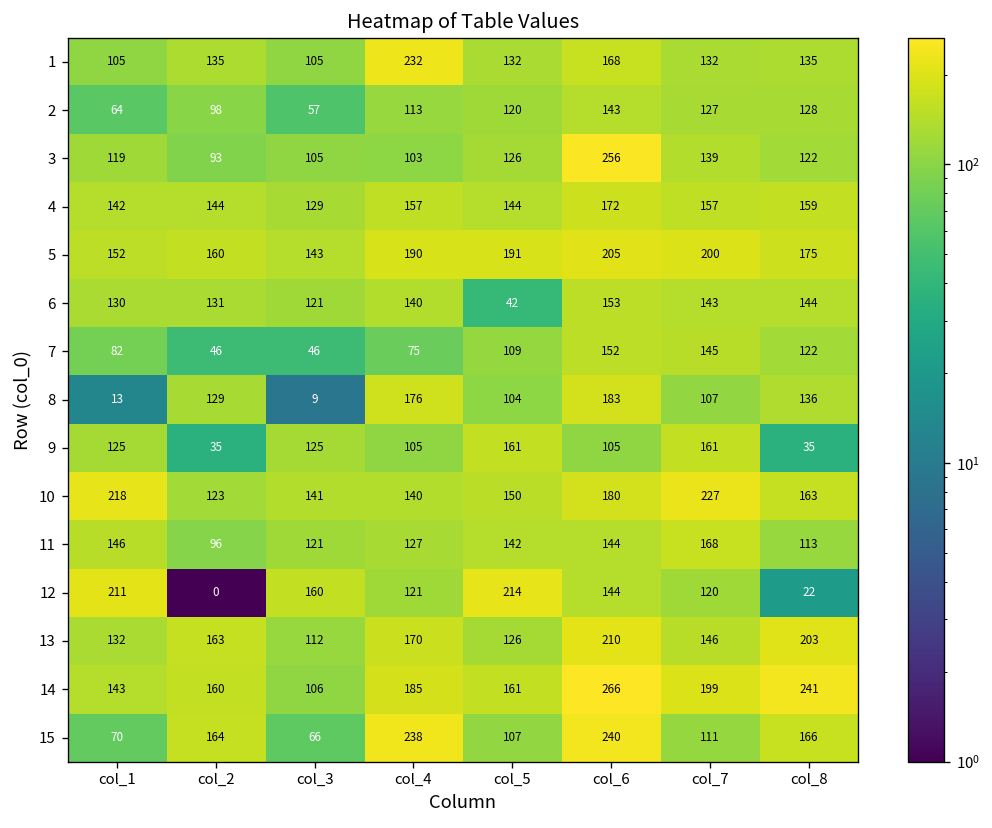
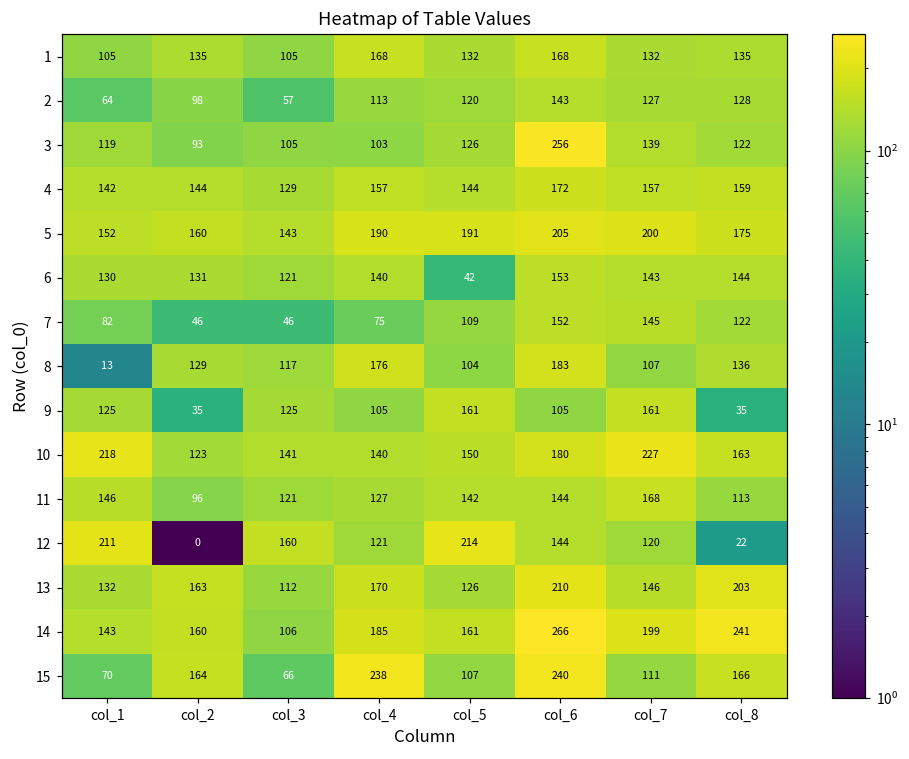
  {
    "1": {
      "col_1": 105,
      "col_2": 135,
      "col_3": 105,
-     "col_4": 232,
+     "col_4": 168,
      "col_5": 132,
      "col_6": 168,
      "col_7": 132,
      "col_8": 135
    },
    "2": {
      "col_1": 64,
      "col_2": 98,
      "col_3": 57,
      "col_4": 113,
      "col_5": 120,
      "col_6": 143,
      "col_7": 127,
      "col_8": 128
    },
    "3": {
      "col_1": 119,
      "col_2": 93,
      "col_3": 105,
      "col_4": 103,
      "col_5": 126,
      "col_6": 256,
      "col_7": 139,
      "col_8": 122
    },
    "4": {
      "col_1": 142,
      "col_2": 144,
      "col_3": 129,
      "col_4": 157,
      "col_5": 144,
      "col_6": 172,
      "col_7": 157,
      "col_8": 159
    },
    "5": {
      "col_1": 152,
      "col_2": 160,
      "col_3": 143,
      "col_4": 190,
      "col_5": 191,
      "col_6": 205,
      "col_7": 200,
      "col_8": 175
    },
    "6": {
      "col_1": 130,
      "col_2": 131,
      "col_3": 121,
      "col_4": 140,
      "col_5": 42,
      "col_6": 153,
      "col_7": 143,
      "col_8": 144
    },
    "7": {
      "col_1": 82,
      "col_2": 46,
      "col_3": 46,
      "col_4": 75,
      "col_5": 109,
      "col_6": 152,
      "col_7": 145,
      "col_8": 122
    },
    "8": {
      "col_1": 13,
      "col_2": 129,
-     "col_3": 9,
+     "col_3": 117,
      "col_4": 176,
      "col_5": 104,
      "col_6": 183,
      "col_7": 107,
      "col_8": 136
    },
    "9": {
      "col_1": 125,
      "col_2": 35,
      "col_3": 125,
      "col_4": 105,
      "col_5": 161,
      "col_6": 105,
      "col_7": 161,
      "col_8": 35
    },
    "10": {
      "col_1": 218,
      "col_2": 123,
      "col_3": 141,
      "col_4": 140,
      "col_5": 150,
      "col_6": 180,
      "col_7": 227,
      "col_8": 163
    },
    "11": {
      "col_1": 146,
      "col_2": 96,
      "col_3": 121,
      "col_4": 127,
      "col_5": 142,
      "col_6": 144,
      "col_7": 168,
      "col_8": 113
    },
    "12": {
      "col_1": 211,
      "col_2": 0,
      "col_3": 160,
      "col_4": 121,
      "col_5": 214,
      "col_6": 144,
      "col_7": 120,
      "col_8": 22
    },
    "13": {
      "col_1": 132,
      "col_2": 163,
      "col_3": 112,
      "col_4": 170,
      "col_5": 126,
      "col_6": 210,
      "col_7": 146,
      "col_8": 203
    },
    "14": {
      "col_1": 143,
      "col_2": 160,
      "col_3": 106,
      "col_4": 185,
      "col_5": 161,
      "col_6": 266,
      "col_7": 199,
      "col_8": 241
    },
    "15": {
      "col_1": 70,
      "col_2": 164,
      "col_3": 66,
      "col_4": 238,
      "col_5": 107,
      "col_6": 240,
      "col_7": 111,
      "col_8": 166
    }
  }
